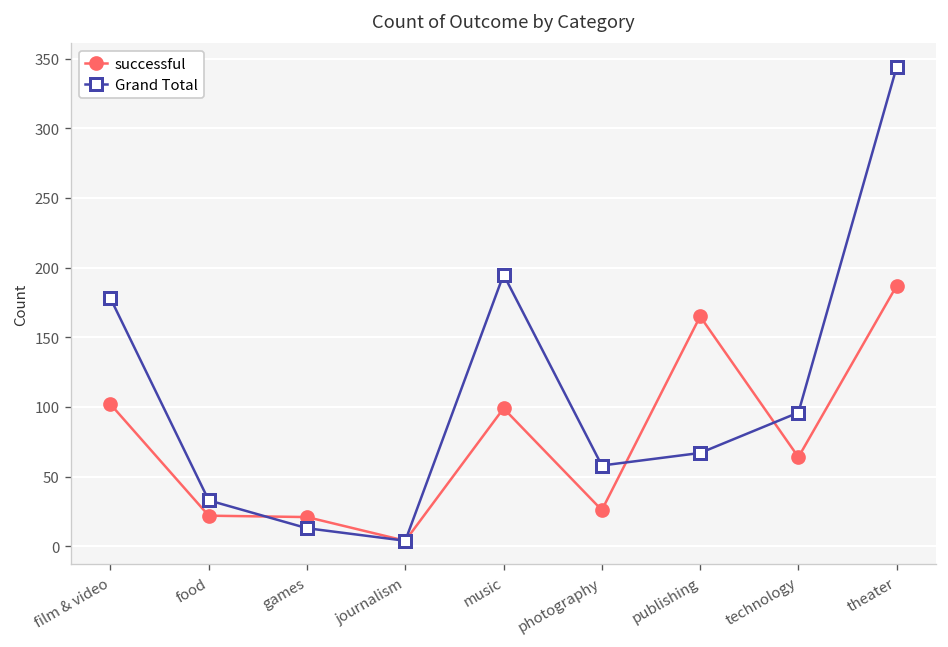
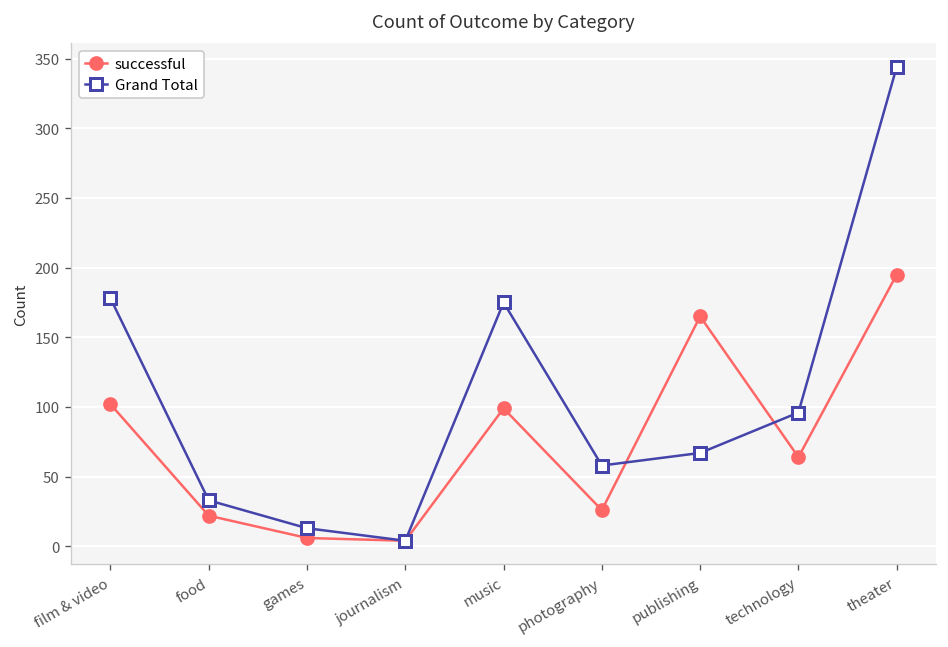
  {
    "successful": {
      "film & video": 102,
      "food": 22,
-     "games": 21,
+     "games": 6,
      "music": 99,
      "photography": 26,
      "publishing": 165,
      "technology": 64,
-     "theater": 187
+     "theater": 195
    },
    "Grand Total": {
      "film & video": 178,
      "food": 33,
      "games": 13,
-     "music": 195,
+     "music": 175,
      "photography": 58,
      "publishing": 67,
      "technology": 96,
      "theater": 344
    }
  }
